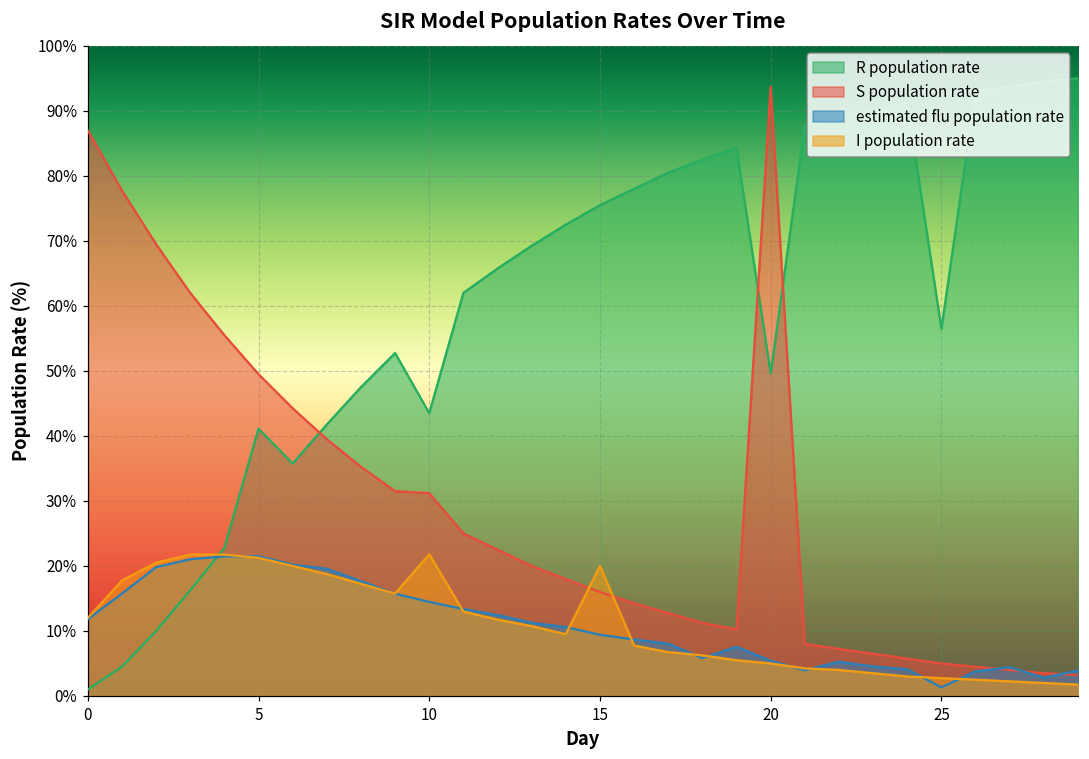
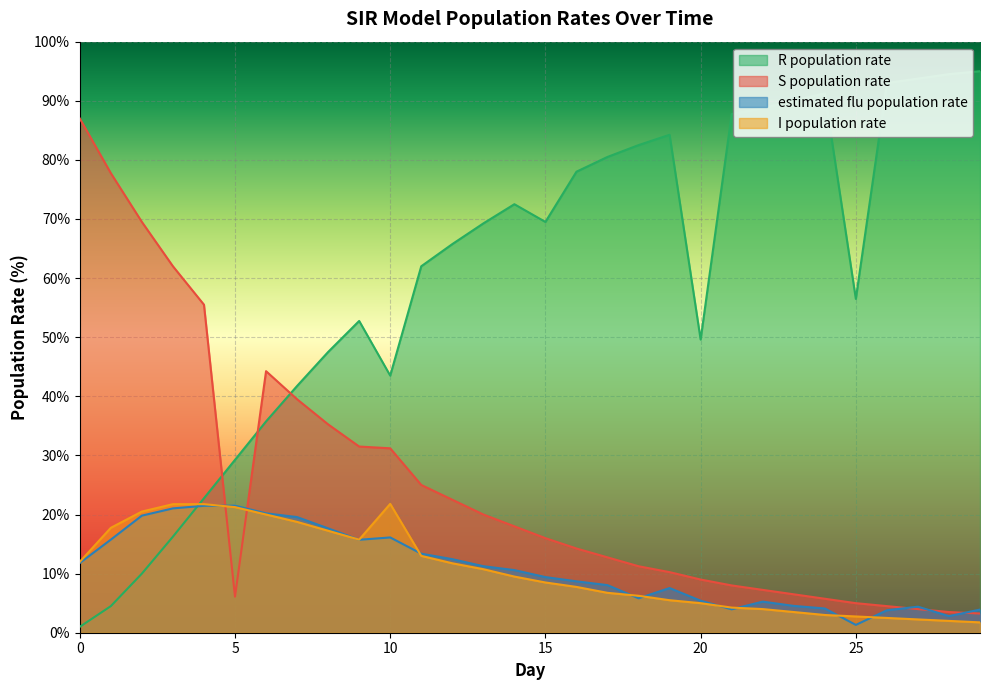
  {
    "R population rate": {
      "0": "1%",
-     "5": "41%",
+     "5": "29%",
      "10": "44%",
-     "15": "76%",
+     "15": "70%",
      "20": "50%",
      "25": "56%"
    },
    "S population rate": {
      "0": "87%",
-     "5": "50%",
+     "5": "6%",
      "10": "31%",
      "15": "16%",
-     "20": "94%",
+     "20": "9%",
      "25": "5%"
    },
    "estimated flu population rate": {
-     "10": "14%",
+     "10": "16%",
      "15": "9%",
      "25": "1%"
    },
    "I population rate": {
      "10": "22%",
-     "15": "20%",
+     "15": "9%",
      "25": "3%"
    }
  }
